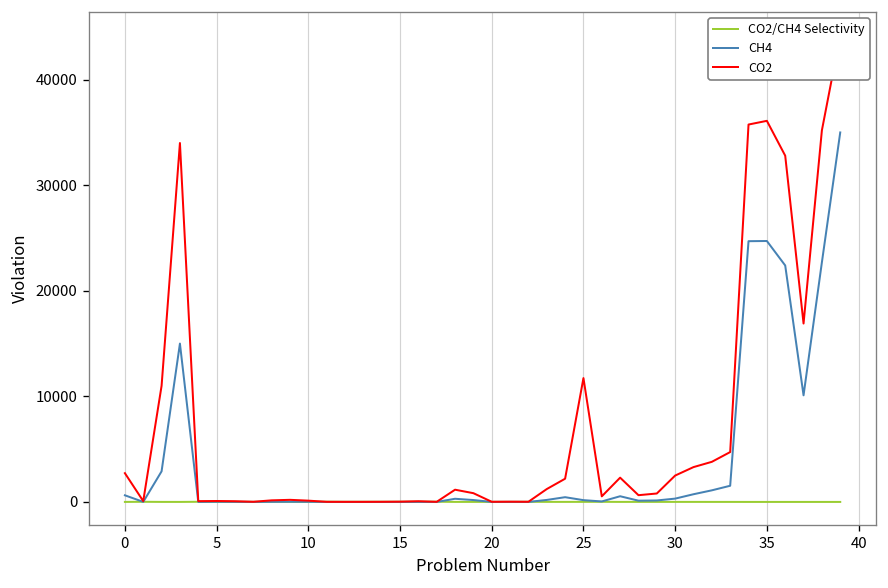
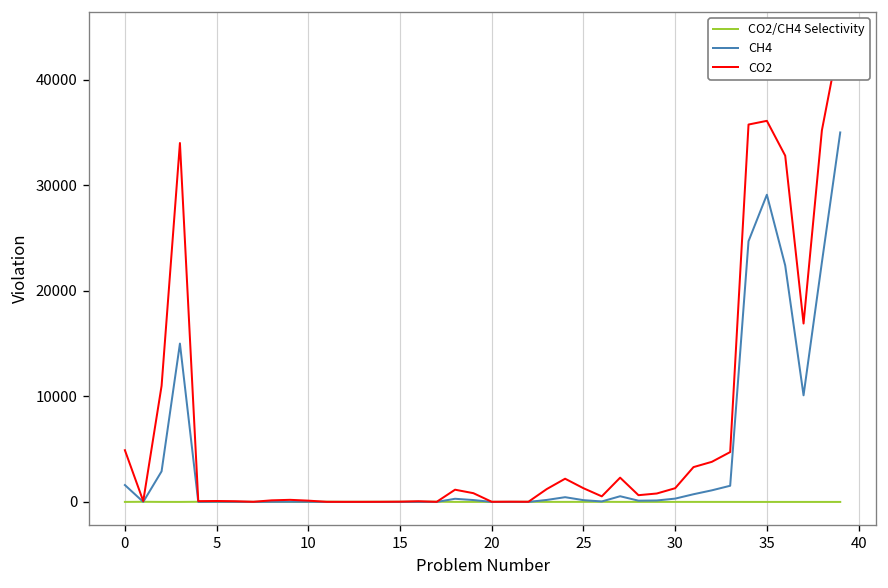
  {
    "CO2/CH4 Selectivity": {
      "0": 0,
      "30": 0,
      "35": 0
    },
    "CH4": {
-     "0": 1000,
+     "0": 2000,
      "30": 0,
-     "35": 25000
+     "35": 29000
    },
    "CO2": {
-     "0": 3000,
-     "25": 12000,
-     "30": 2000,
+     "0": 5000,
+     "25": 1000,
+     "30": 1000,
      "35": 36000
    }
  }
